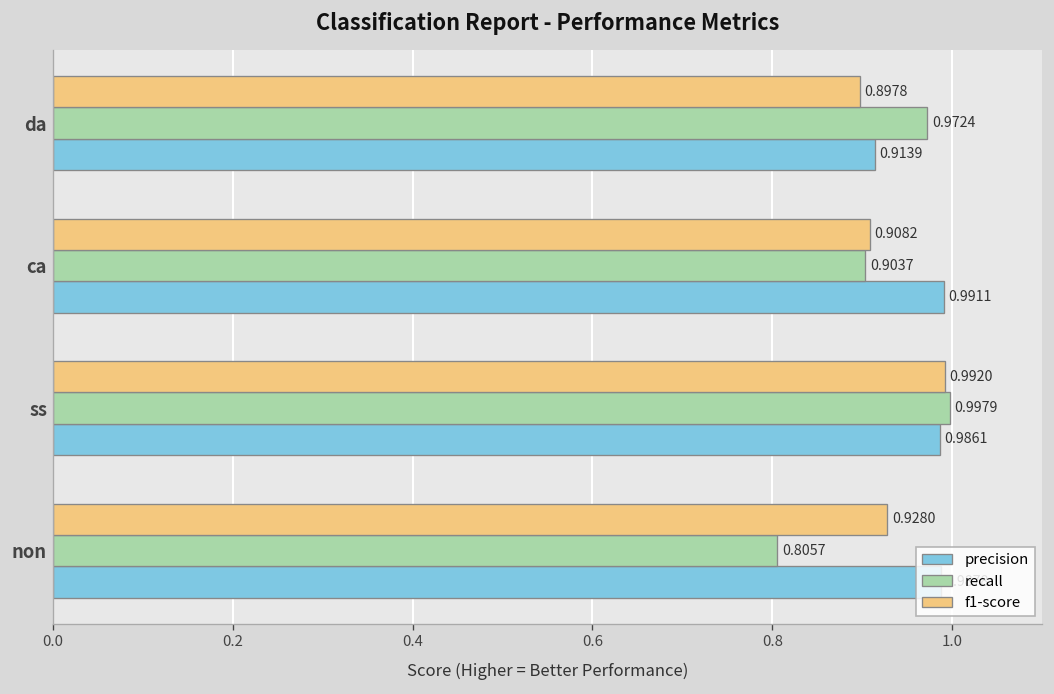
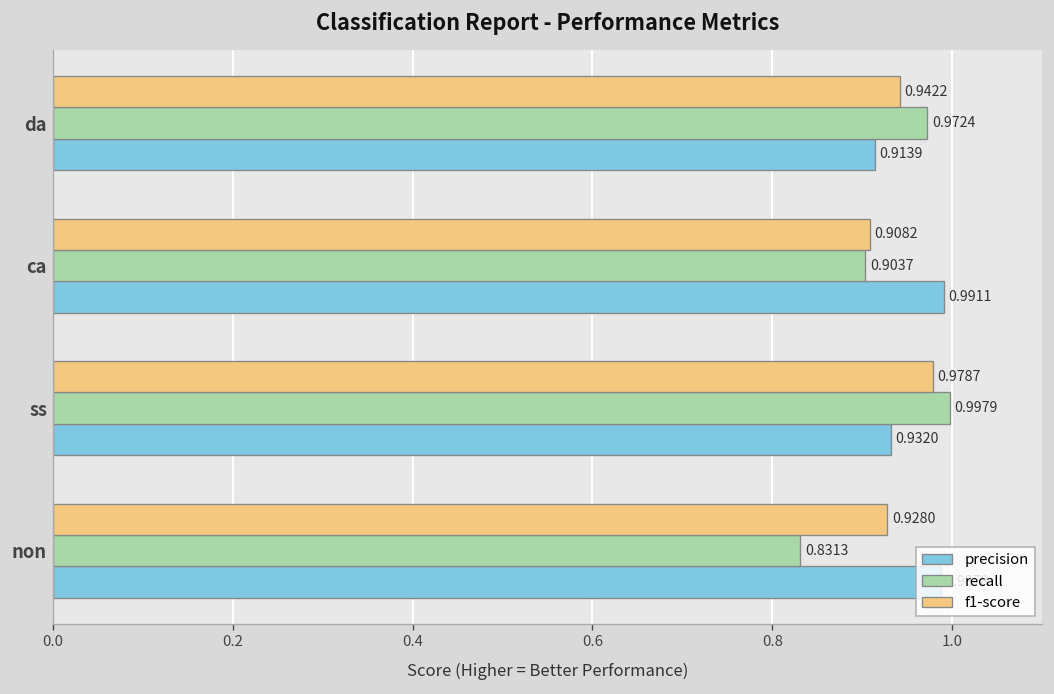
  {
    "precision": {
      "da": 0.9139,
      "ca": 0.9911,
-     "ss": 0.9861
+     "ss": 0.9320
    },
    "recall": {
      "da": 0.9724,
      "ca": 0.9037,
      "ss": 0.9979,
-     "non": 0.8057
+     "non": 0.8313
    },
    "f1-score": {
-     "da": 0.8978,
+     "da": 0.9422,
      "ca": 0.9082,
-     "ss": 0.9920,
+     "ss": 0.9787,
      "non": 0.9280
    }
  }
